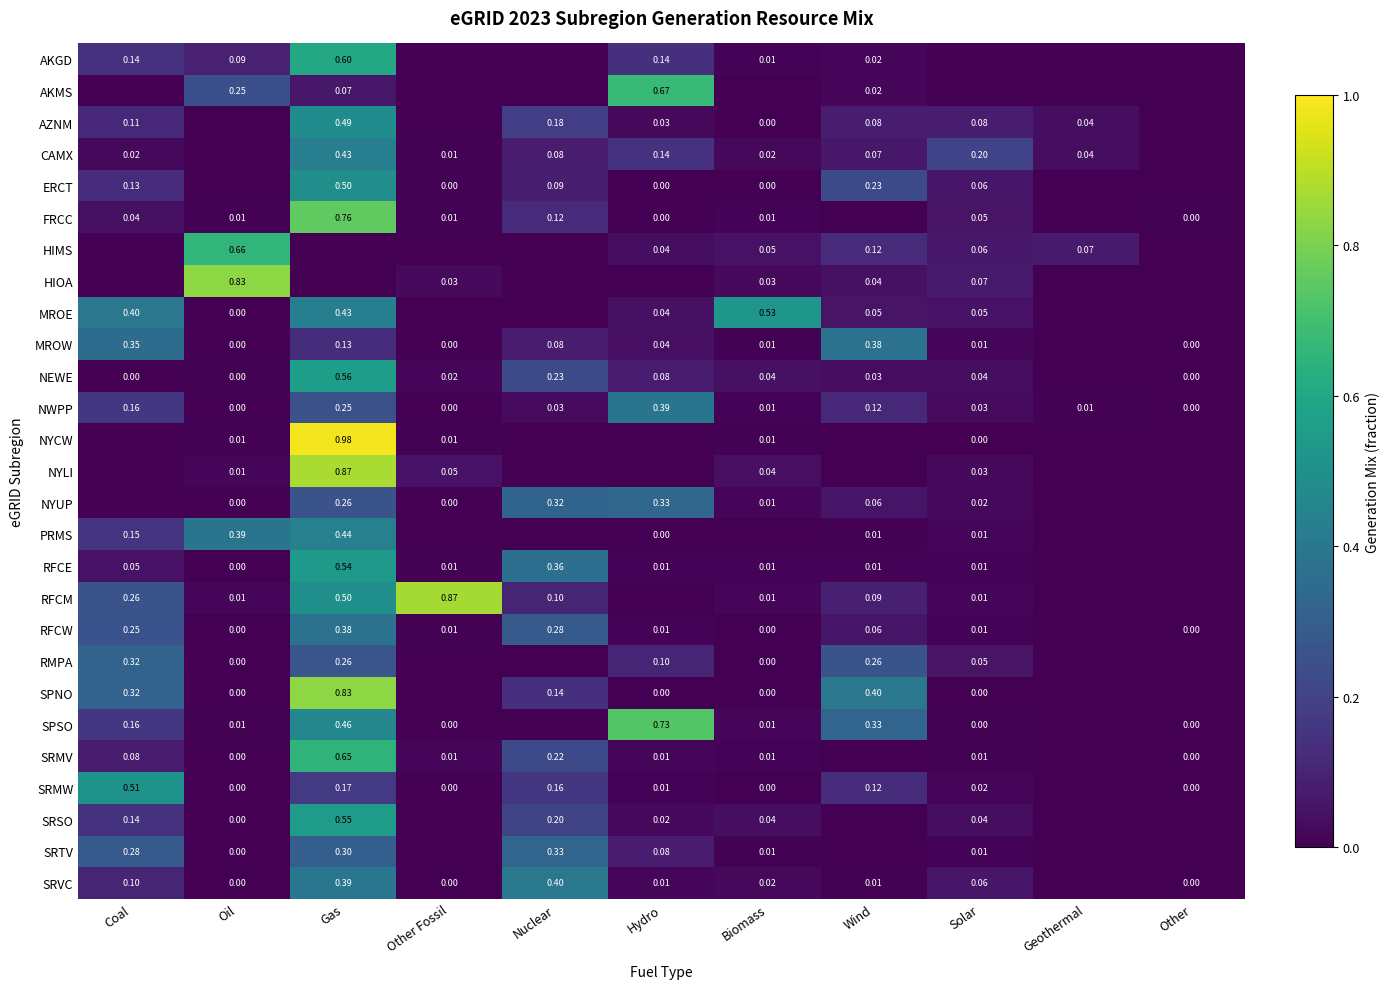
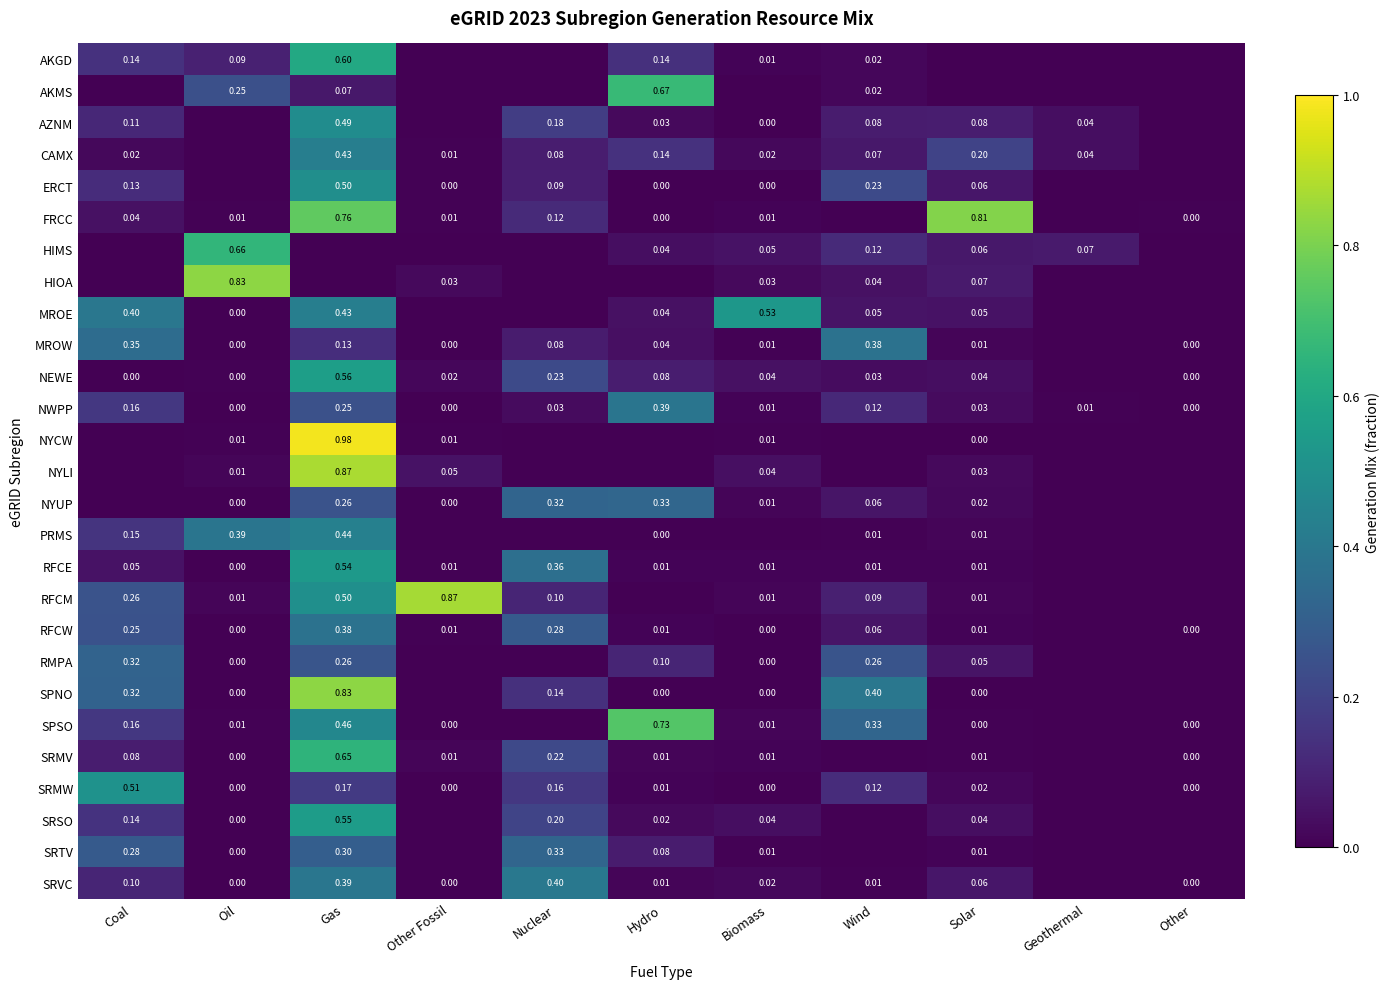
  {
    "FRCC": {
      "Coal": 0.04,
      "Oil": 0.01,
      "Gas": 0.76,
      "Other Fossil": 0.01,
      "Nuclear": 0.12,
      "Hydro": 0.00,
      "Biomass": 0.01,
-     "Solar": 0.05,
+     "Solar": 0.81,
      "Other": 0.00
    }
  }
